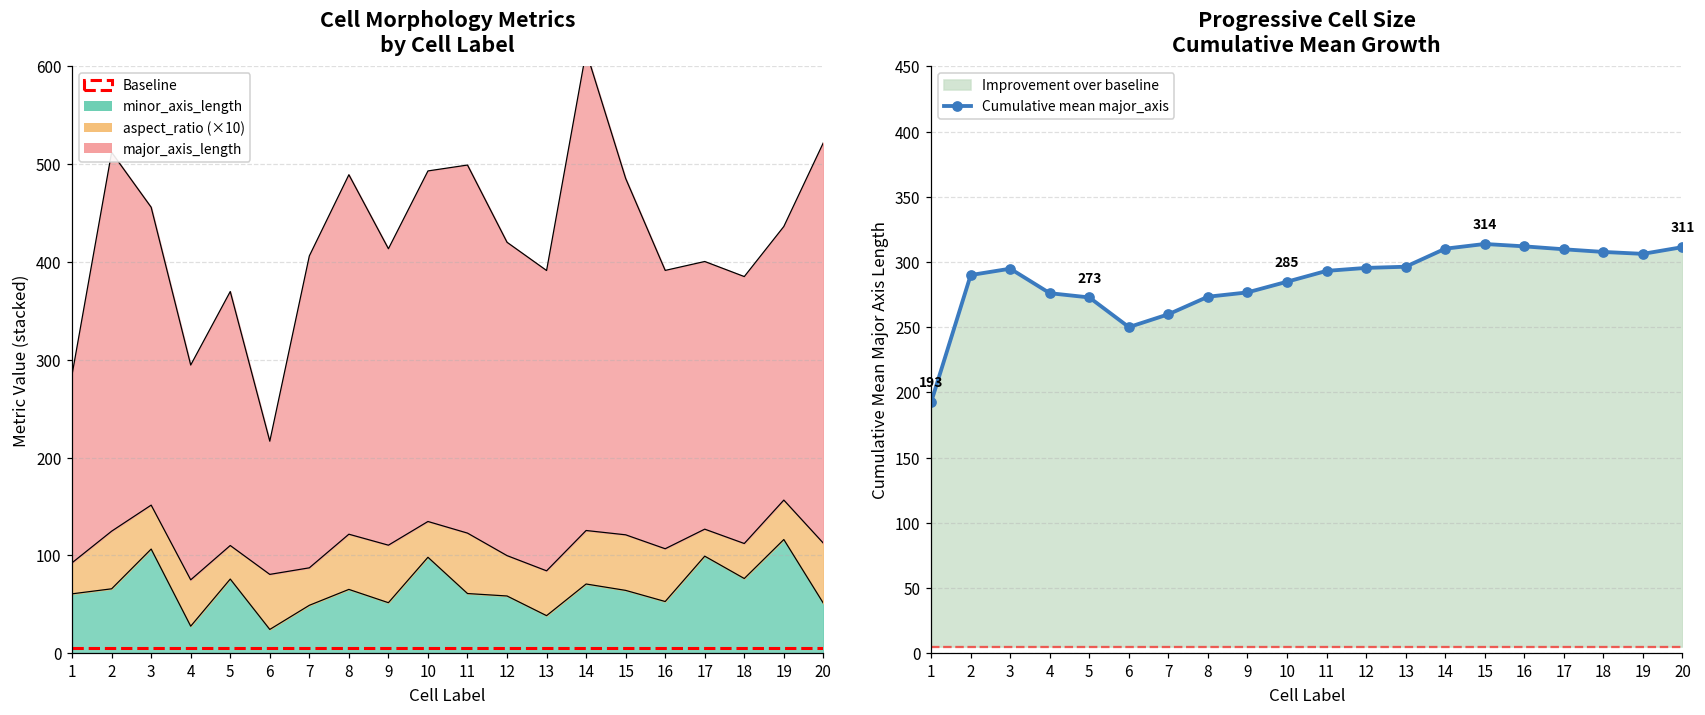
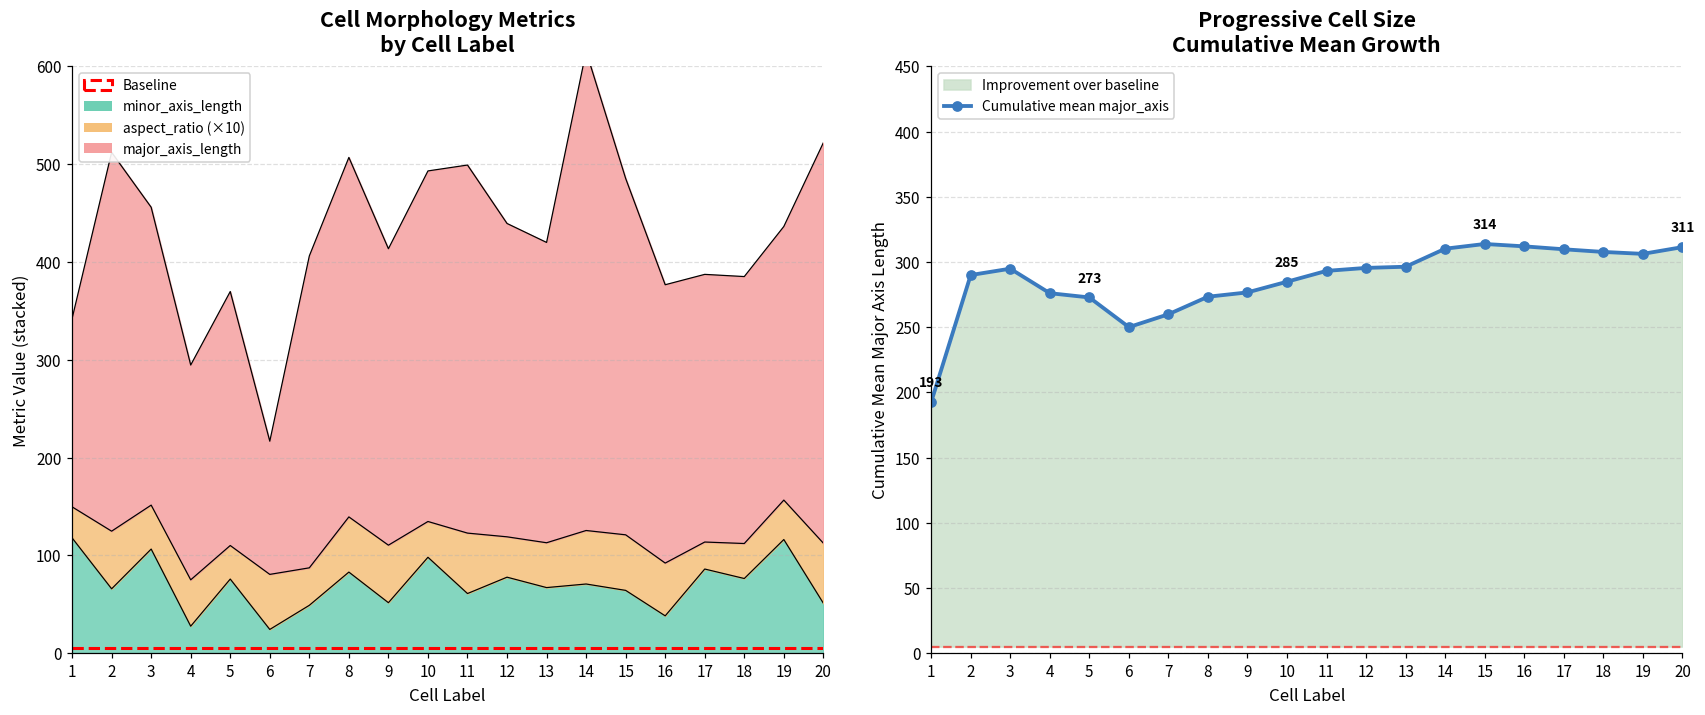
  {
    "Cell Morphology Metrics by Cell Label": {
      "minor_axis_length": {
-       "1": 60,
+       "1": 120,
        "2": 70,
        "3": 110,
        "4": 30,
        "5": 80,
        "6": 20,
        "7": 50,
-       "8": 70,
+       "8": 80,
        "9": 50,
        "10": 100,
        "11": 60,
-       "12": 60,
-       "13": 40,
+       "12": 80,
+       "13": 70,
        "14": 70,
        "15": 60,
-       "16": 50,
-       "17": 100,
+       "16": 40,
+       "17": 90,
        "18": 80,
        "19": 120,
        "20": 50
      }
    },
    "Progressive Cell Size Cumulative Mean Growth": {
      "1": 193,
      "5": 273,
      "10": 285,
      "15": 314,
      "20": 311
    }
  }
